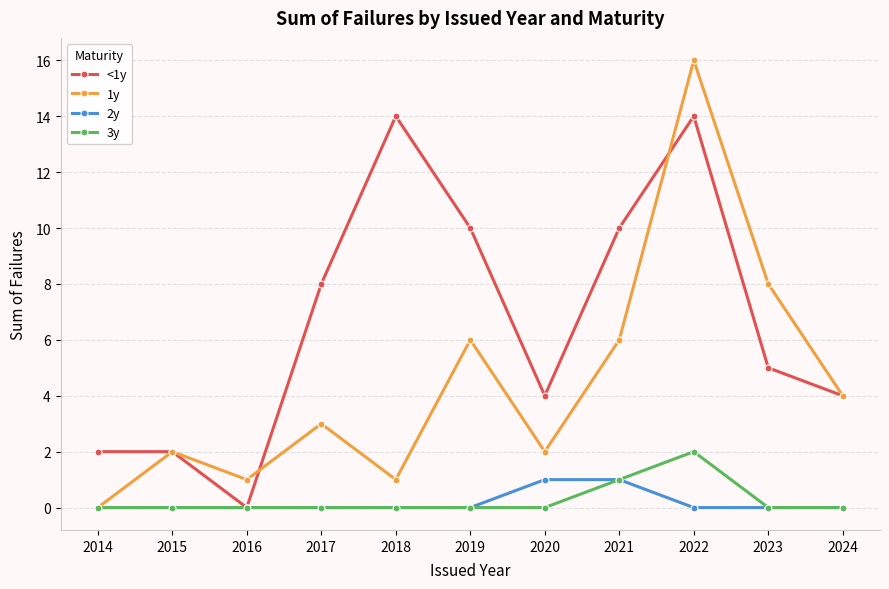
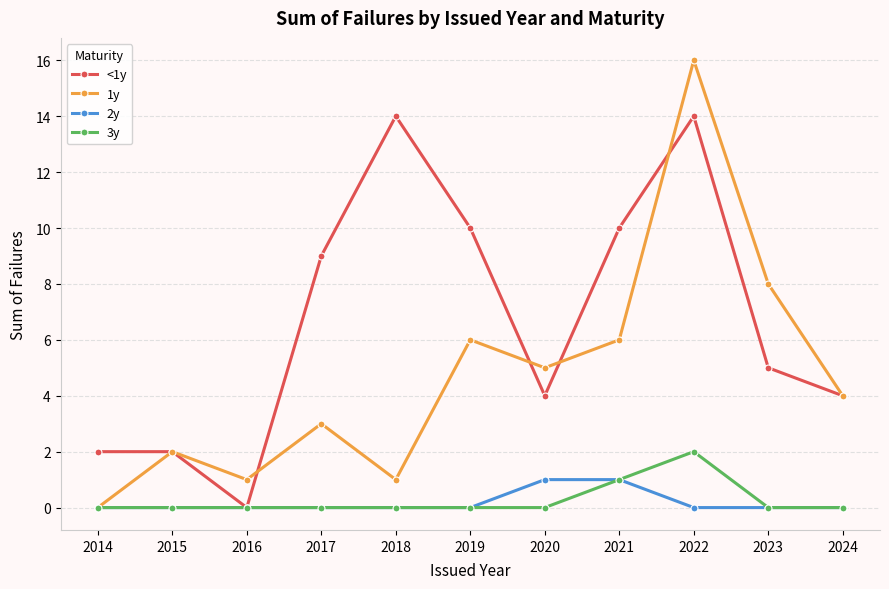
  {
    "<1y": {
      "2014": 2,
-     "2017": 8,
+     "2017": 9,
      "2018": 14,
      "2019": 10,
      "2020": 4,
      "2021": 10,
      "2022": 14,
      "2023": 5
    },
    "1y": {
      "2016": 1,
      "2017": 3,
      "2018": 1,
      "2019": 6,
-     "2020": 2,
+     "2020": 5,
      "2021": 6,
      "2022": 16,
      "2023": 8
    },
    "2y": {
      "2020": 1,
      "2022": 0
    },
    "3y": {
      "2020": 0,
      "2022": 2
    }
  }
